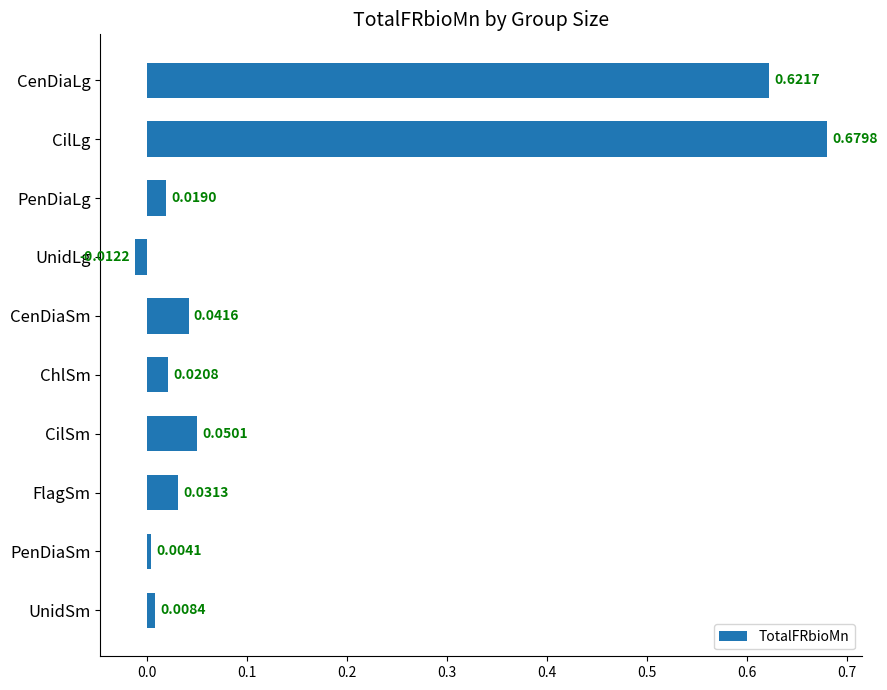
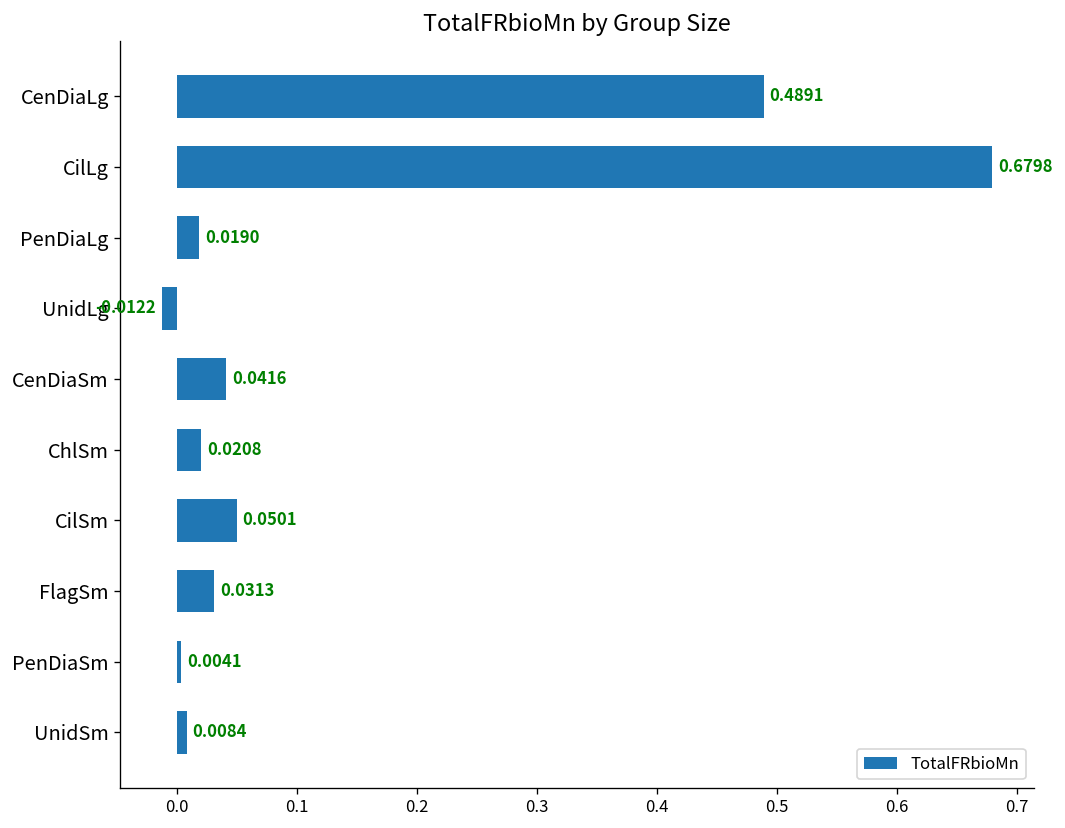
  {
-   "CenDiaLg": 0.6217,
+   "CenDiaLg": 0.4891,
    "CilLg": 0.6798,
    "PenDiaLg": 0.0190,
    "UnidLg": -0.0122,
    "CenDiaSm": 0.0416,
    "ChlSm": 0.0208,
    "CilSm": 0.0501,
    "FlagSm": 0.0313,
    "PenDiaSm": 0.0041,
    "UnidSm": 0.0084
  }
